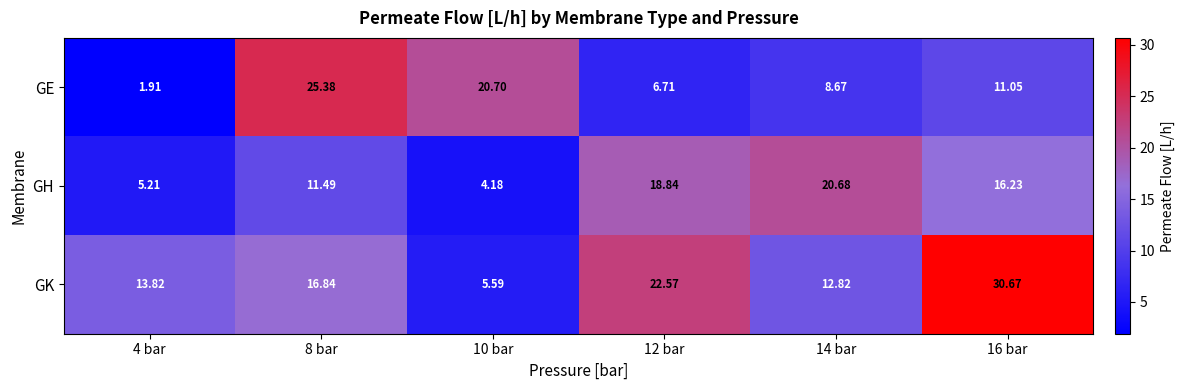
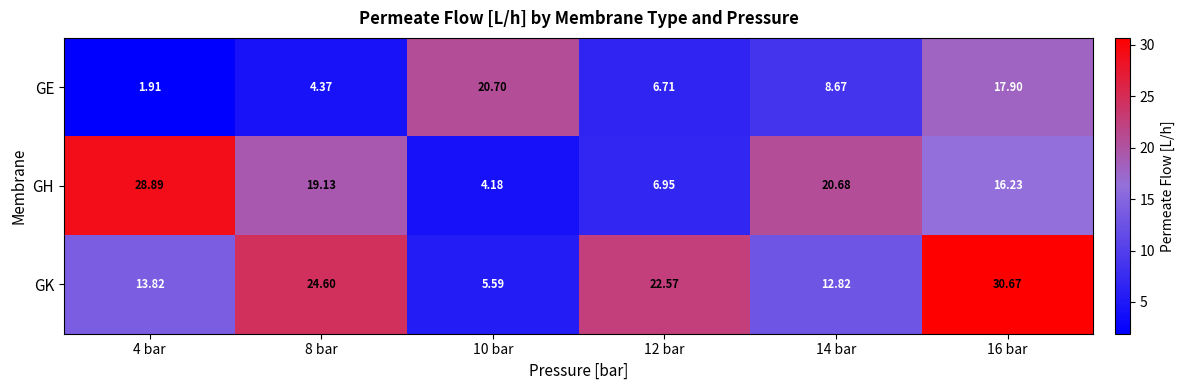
  {
    "GE": {
      "4 bar": 1.91,
-     "8 bar": 25.38,
+     "8 bar": 4.37,
      "10 bar": 20.70,
      "12 bar": 6.71,
      "14 bar": 8.67,
-     "16 bar": 11.05
+     "16 bar": 17.90
    },
    "GH": {
-     "4 bar": 5.21,
-     "8 bar": 11.49,
+     "4 bar": 28.89,
+     "8 bar": 19.13,
      "10 bar": 4.18,
-     "12 bar": 18.84,
+     "12 bar": 6.95,
      "14 bar": 20.68,
      "16 bar": 16.23
    },
    "GK": {
      "4 bar": 13.82,
-     "8 bar": 16.84,
+     "8 bar": 24.60,
      "10 bar": 5.59,
      "12 bar": 22.57,
      "14 bar": 12.82,
      "16 bar": 30.67
    }
  }
